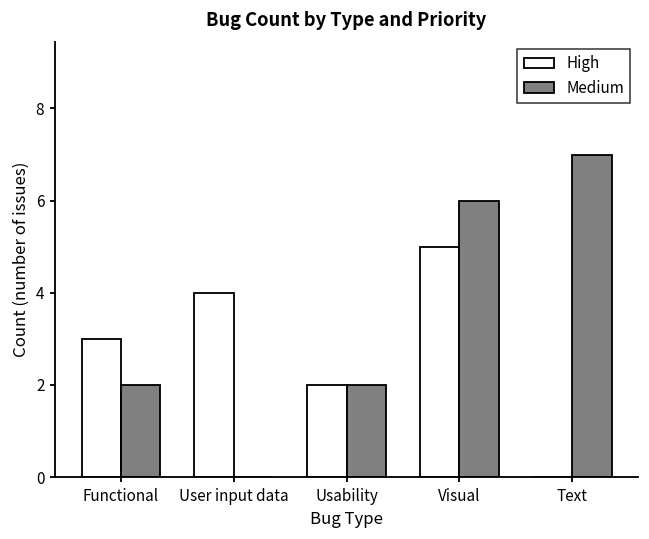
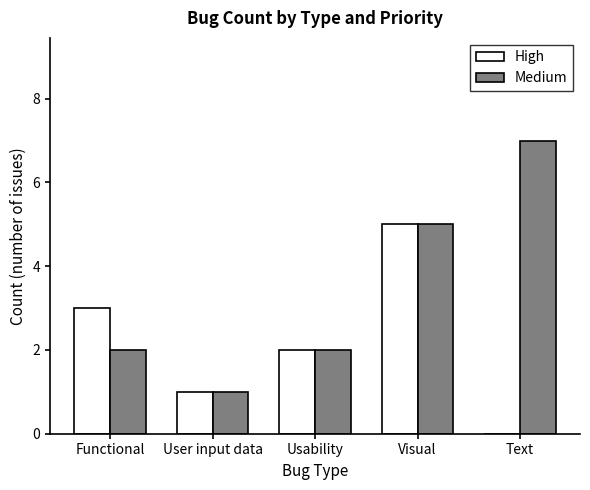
  {
    "High": {
      "Functional": 3,
-     "User input data": 4,
+     "User input data": 1,
      "Usability": 2,
      "Visual": 5,
      "Text": 0
    },
    "Medium": {
      "Functional": 2,
-     "User input data": 0,
+     "User input data": 1,
      "Usability": 2,
-     "Visual": 6,
+     "Visual": 5,
      "Text": 7
    }
  }
